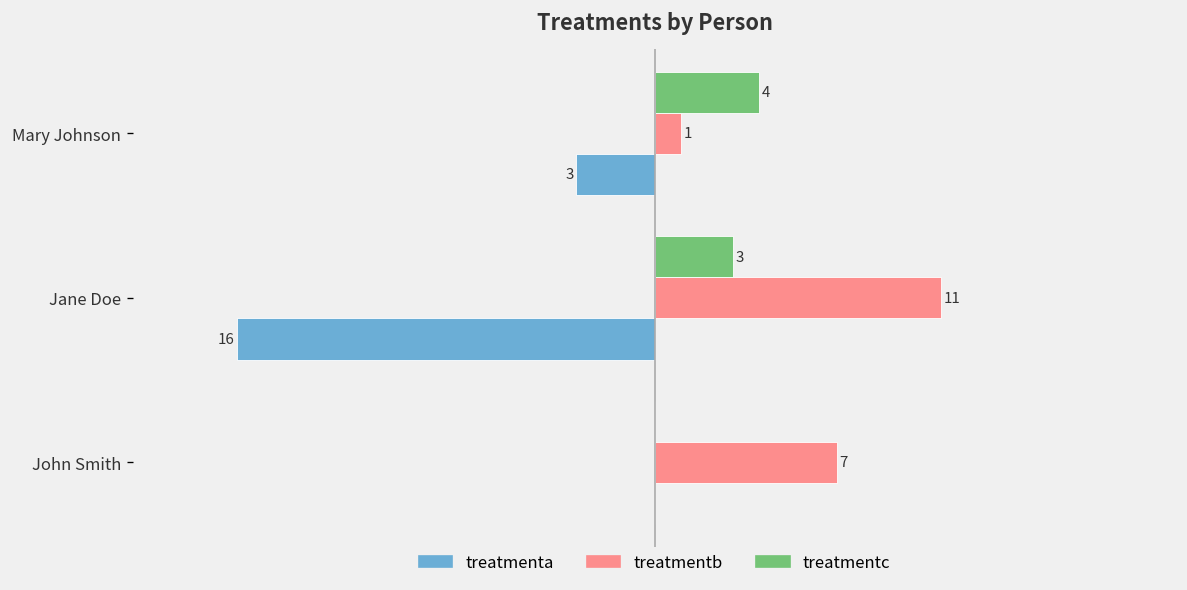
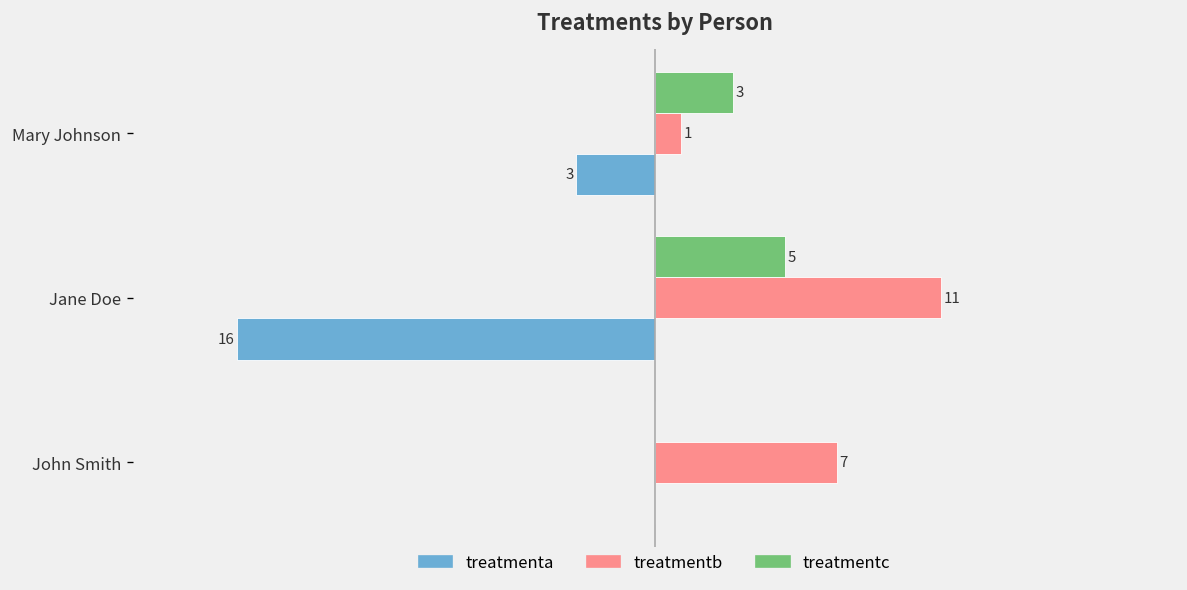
  {
    "treatmentb": {
      "Mary Johnson": 1,
      "Jane Doe": 11,
      "John Smith": 7
    },
    "treatmentc": {
-     "Mary Johnson": 4,
-     "Jane Doe": 3
+     "Mary Johnson": 3,
+     "Jane Doe": 5
    }
  }
